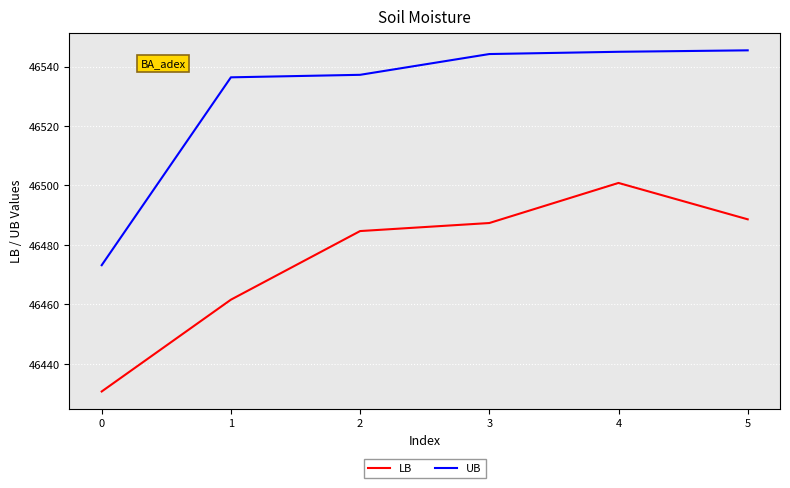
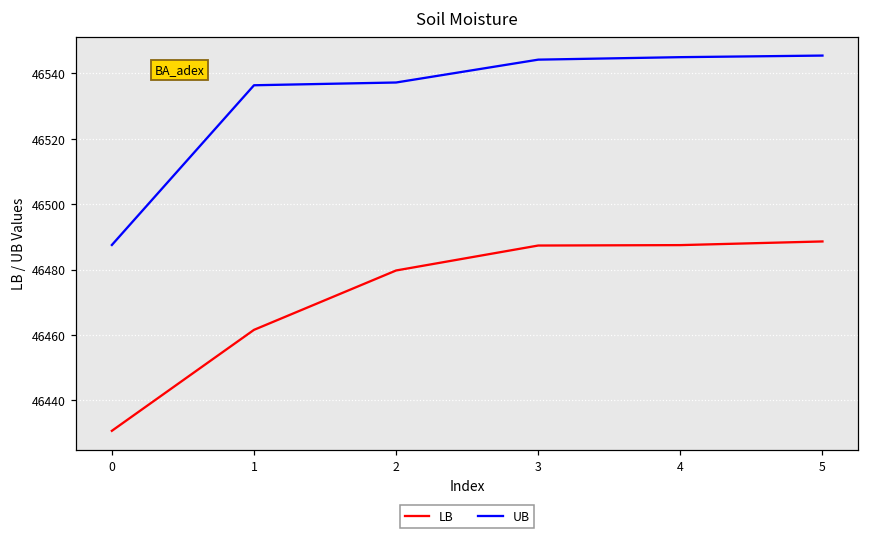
  {
    "LB": {
      "0": 46431,
      "1": 46462,
-     "2": 46485,
+     "2": 46480,
      "3": 46487,
-     "4": 46501,
+     "4": 46487,
      "5": 46489
    },
    "UB": {
-     "0": 46473,
+     "0": 46488,
      "1": 46536,
      "2": 46537,
      "3": 46544,
      "4": 46545,
      "5": 46545
    }
  }
